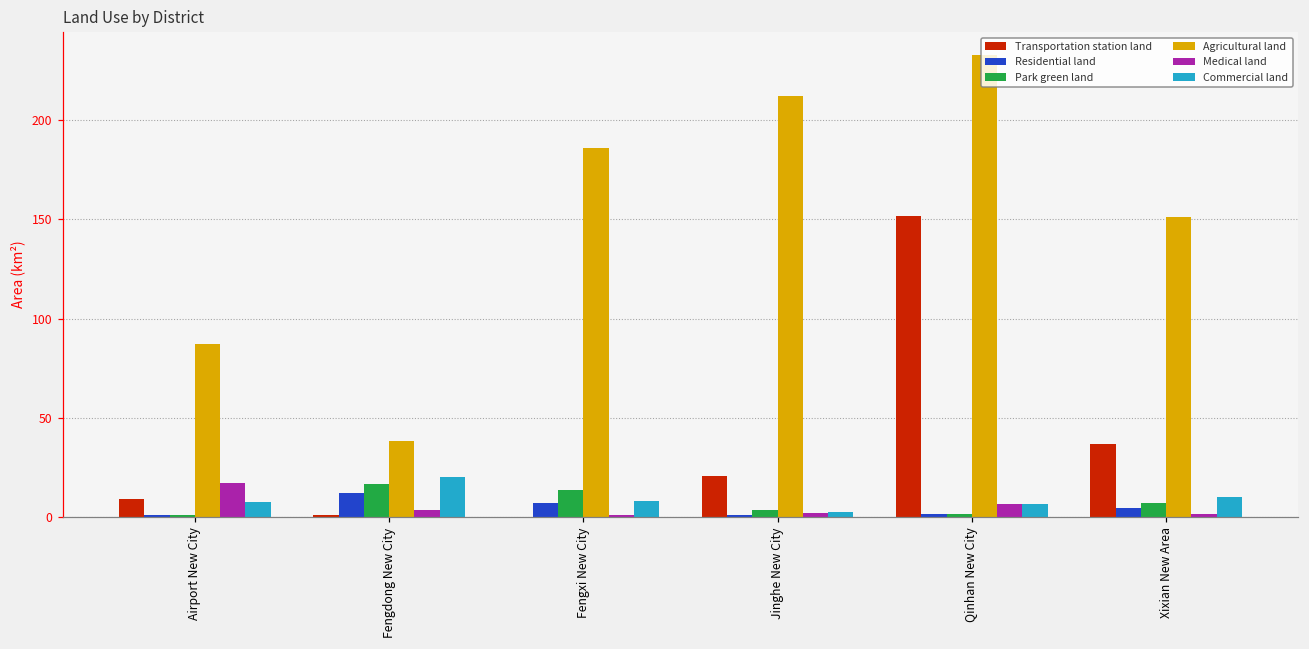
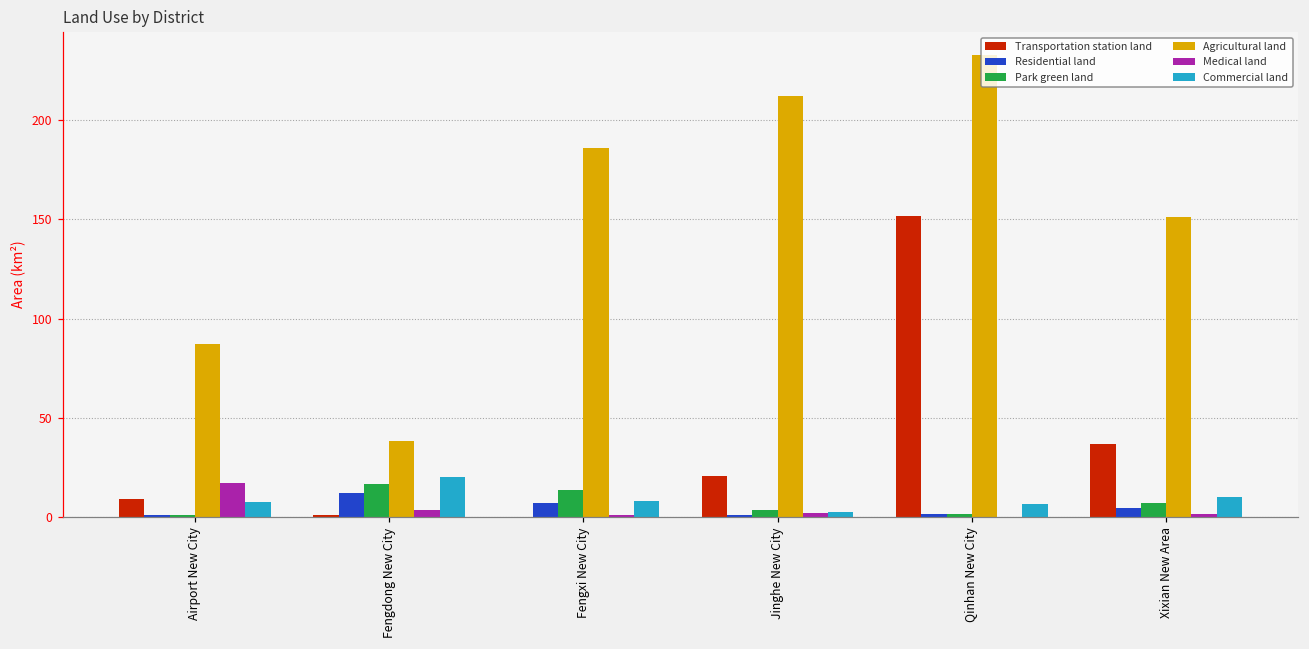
  {
    "Transportation station land": {
      "Airport New City": 9,
      "Fengxi New City": 0,
      "Jinghe New City": 20,
      "Qinhan New City": 152,
      "Xixian New Area": 36
    },
    "Residential land": {
      "Fengdong New City": 12,
      "Fengxi New City": 7,
      "Qinhan New City": 1,
      "Xixian New Area": 5
    },
    "Park green land": {
      "Fengdong New City": 17,
      "Fengxi New City": 14,
      "Jinghe New City": 3,
      "Xixian New Area": 7
    },
    "Agricultural land": {
      "Airport New City": 87,
      "Fengdong New City": 38,
      "Fengxi New City": 186,
      "Jinghe New City": 212,
      "Xixian New Area": 151
    },
    "Medical land": {
      "Airport New City": 17,
      "Fengdong New City": 3,
      "Jinghe New City": 2,
-     "Qinhan New City": 6,
+     "Qinhan New City": 0,
      "Xixian New Area": 2
    },
    "Commercial land": {
      "Airport New City": 8,
      "Fengdong New City": 20,
      "Fengxi New City": 8,
      "Jinghe New City": 2,
      "Qinhan New City": 6,
      "Xixian New Area": 10
    }
  }
